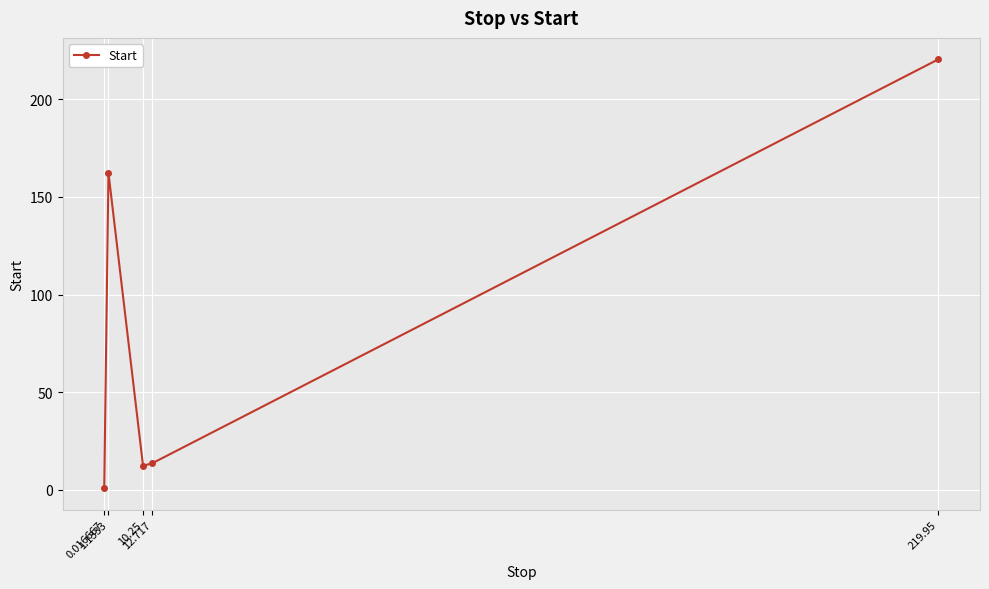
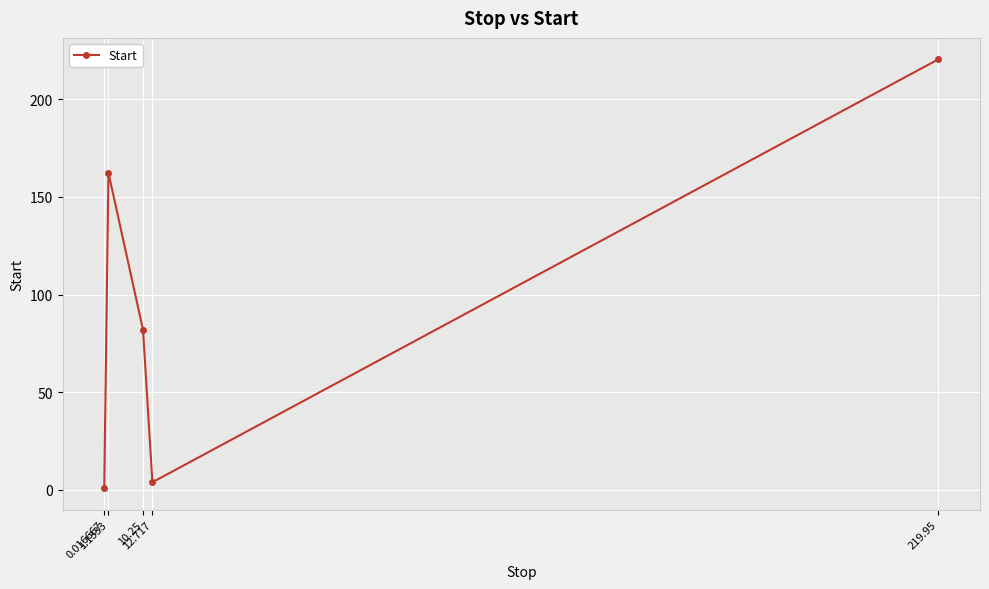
  {
    "0.016667": 1,
    "1.1333": 162,
-   "10.25": 12,
-   "12.717": 14,
+   "10.25": 82,
+   "12.717": 4,
    "219.95": 220
  }
